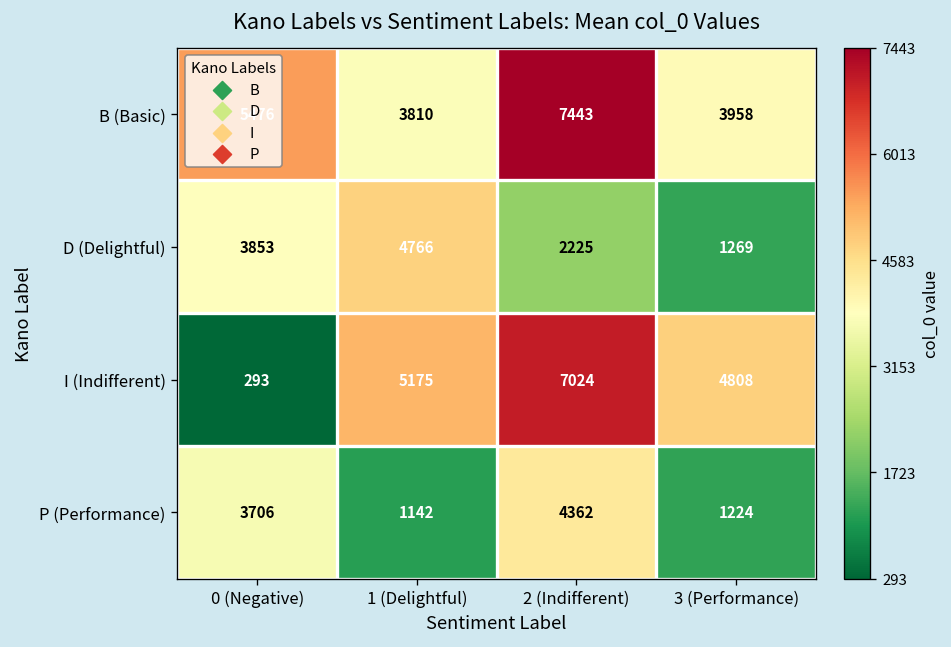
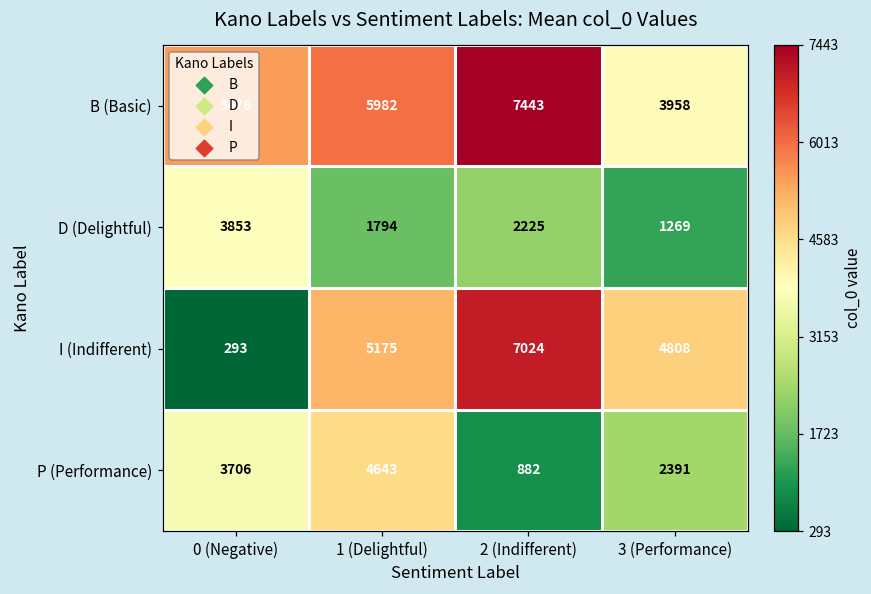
  {
    "B (Basic)": {
-     "1 (Delightful)": 3810,
+     "1 (Delightful)": 5982,
      "2 (Indifferent)": 7443,
      "3 (Performance)": 3958
    },
    "D (Delightful)": {
      "0 (Negative)": 3853,
-     "1 (Delightful)": 4766,
+     "1 (Delightful)": 1794,
      "2 (Indifferent)": 2225,
      "3 (Performance)": 1269
    },
    "I (Indifferent)": {
      "0 (Negative)": 293,
      "1 (Delightful)": 5175,
      "2 (Indifferent)": 7024,
      "3 (Performance)": 4808
    },
    "P (Performance)": {
      "0 (Negative)": 3706,
-     "1 (Delightful)": 1142,
-     "2 (Indifferent)": 4362,
-     "3 (Performance)": 1224
+     "1 (Delightful)": 4643,
+     "2 (Indifferent)": 882,
+     "3 (Performance)": 2391
    }
  }
